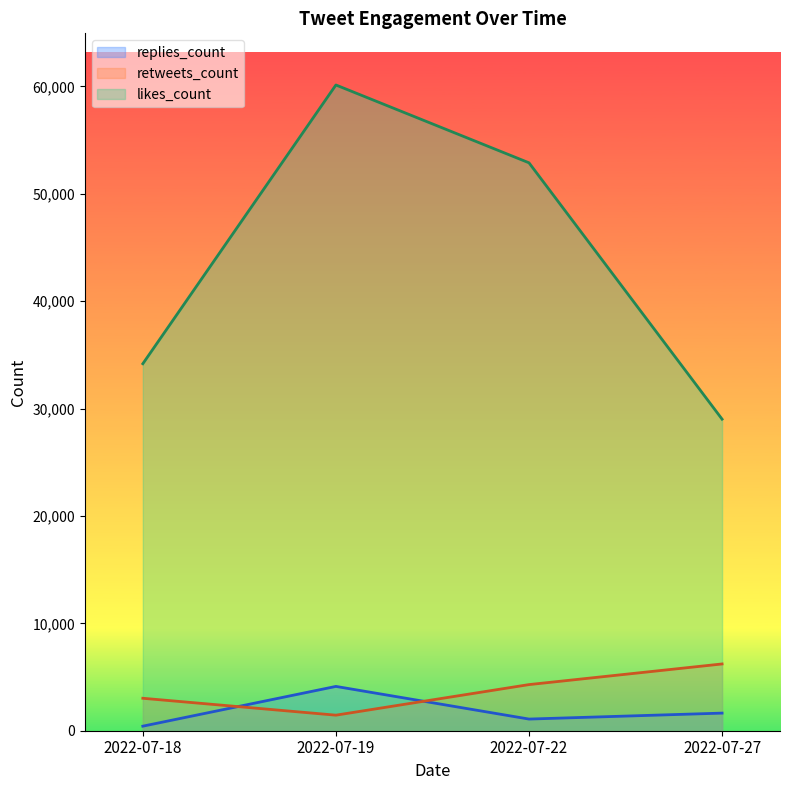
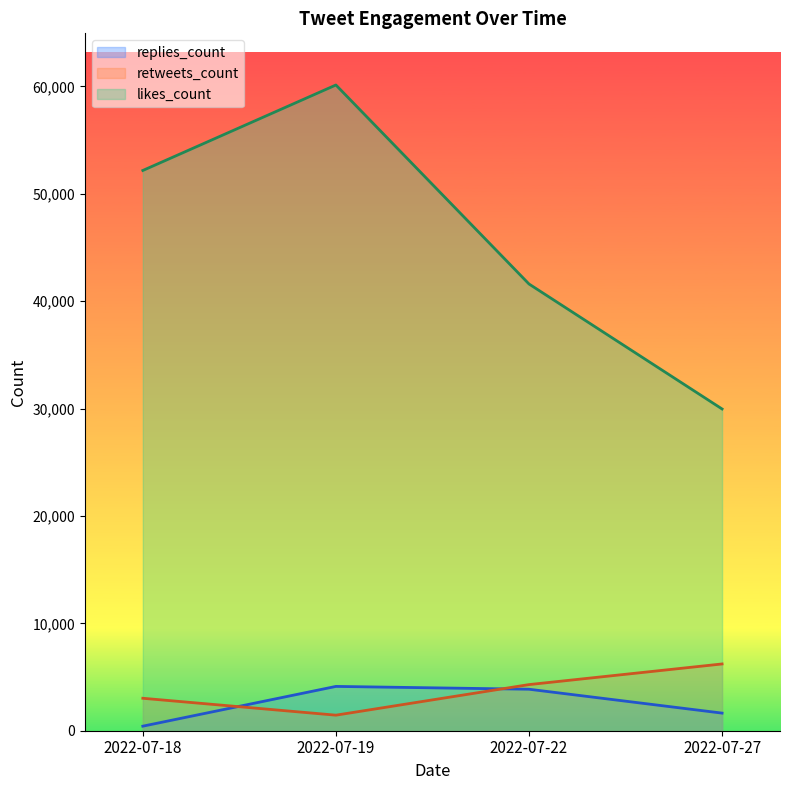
  {
    "replies_count": {
      "2022-07-18": "400",
      "2022-07-19": "4,100",
-     "2022-07-22": "1,100",
+     "2022-07-22": "3,900",
      "2022-07-27": "1,600"
    },
    "retweets_count": {
      "2022-07-18": "3,000",
      "2022-07-19": "1,400",
      "2022-07-22": "4,300",
      "2022-07-27": "6,200"
    },
    "likes_count": {
-     "2022-07-18": "34,200",
+     "2022-07-18": "52,200",
      "2022-07-19": "60,100",
-     "2022-07-22": "52,900",
-     "2022-07-27": "29,000"
+     "2022-07-22": "41,600",
+     "2022-07-27": "30,000"
    }
  }
